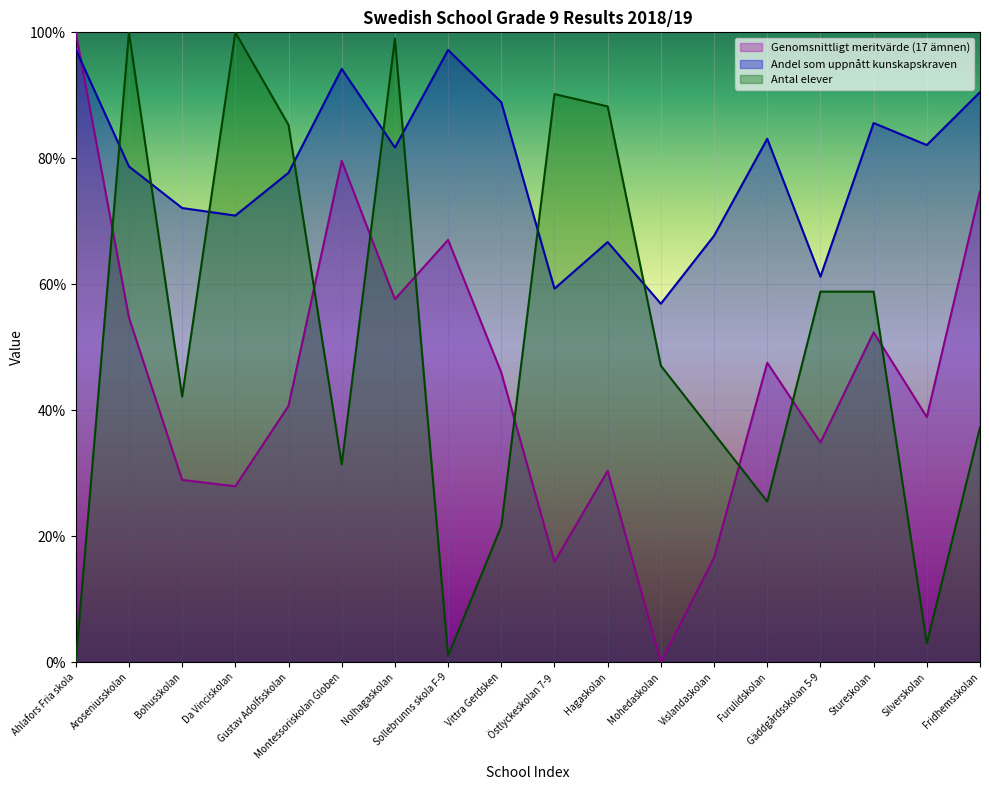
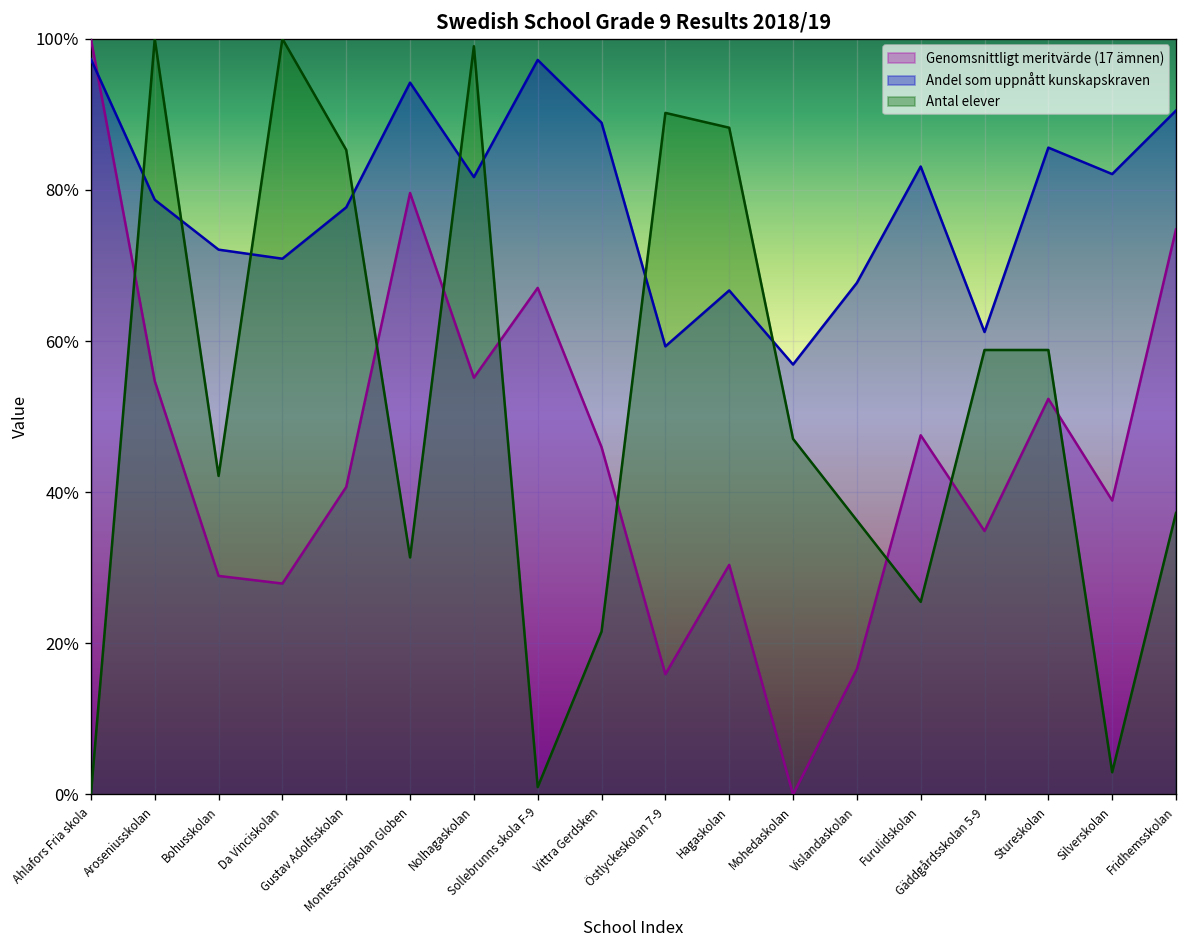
  {
    "Genomsnittligt meritvärde (17 ämnen)": {
      "Ahlafors Fria skola": "100%",
      "Aroseniusskolan": "55%",
      "Bohusskolan": "29%",
      "Da Vinciskolan": "28%",
      "Gustav Adolfsskolan": "41%",
      "Montessoriskolan Globen": "80%",
-     "Nolhagaskolan": "58%",
+     "Nolhagaskolan": "55%",
      "Sollebrunns skola F-9": "67%",
      "Vittra Gerdsken": "46%",
      "Östlyckeskolan 7-9": "16%",
      "Hagaskolan": "30%",
      "Mohedaskolan": "0%",
      "Vislandaskolan": "17%",
      "Furulidskolan": "48%",
      "Gäddgårdsskolan 5-9": "35%",
      "Stureskolan": "52%",
      "Silverskolan": "39%",
      "Fridhemsskolan": "75%"
    },
    "Andel som uppnått kunskapskraven": {
      "Ahlafors Fria skola": "97%",
      "Aroseniusskolan": "79%",
      "Bohusskolan": "72%",
      "Da Vinciskolan": "71%",
      "Gustav Adolfsskolan": "78%",
      "Montessoriskolan Globen": "94%",
      "Nolhagaskolan": "82%",
      "Sollebrunns skola F-9": "97%",
      "Vittra Gerdsken": "89%",
      "Östlyckeskolan 7-9": "59%",
      "Hagaskolan": "67%",
      "Mohedaskolan": "57%",
      "Vislandaskolan": "68%",
      "Furulidskolan": "83%",
      "Gäddgårdsskolan 5-9": "61%",
      "Stureskolan": "86%",
      "Silverskolan": "82%",
      "Fridhemsskolan": "91%"
    },
    "Antal elever": {
      "Ahlafors Fria skola": "0%",
      "Aroseniusskolan": "100%",
      "Bohusskolan": "42%",
      "Da Vinciskolan": "100%",
      "Gustav Adolfsskolan": "85%",
      "Montessoriskolan Globen": "31%",
      "Nolhagaskolan": "99%",
      "Sollebrunns skola F-9": "1%",
      "Vittra Gerdsken": "22%",
      "Östlyckeskolan 7-9": "90%",
      "Hagaskolan": "88%",
      "Mohedaskolan": "47%",
      "Vislandaskolan": "36%",
      "Furulidskolan": "25%",
      "Gäddgårdsskolan 5-9": "59%",
      "Stureskolan": "59%",
      "Silverskolan": "3%",
      "Fridhemsskolan": "37%"
    }
  }
